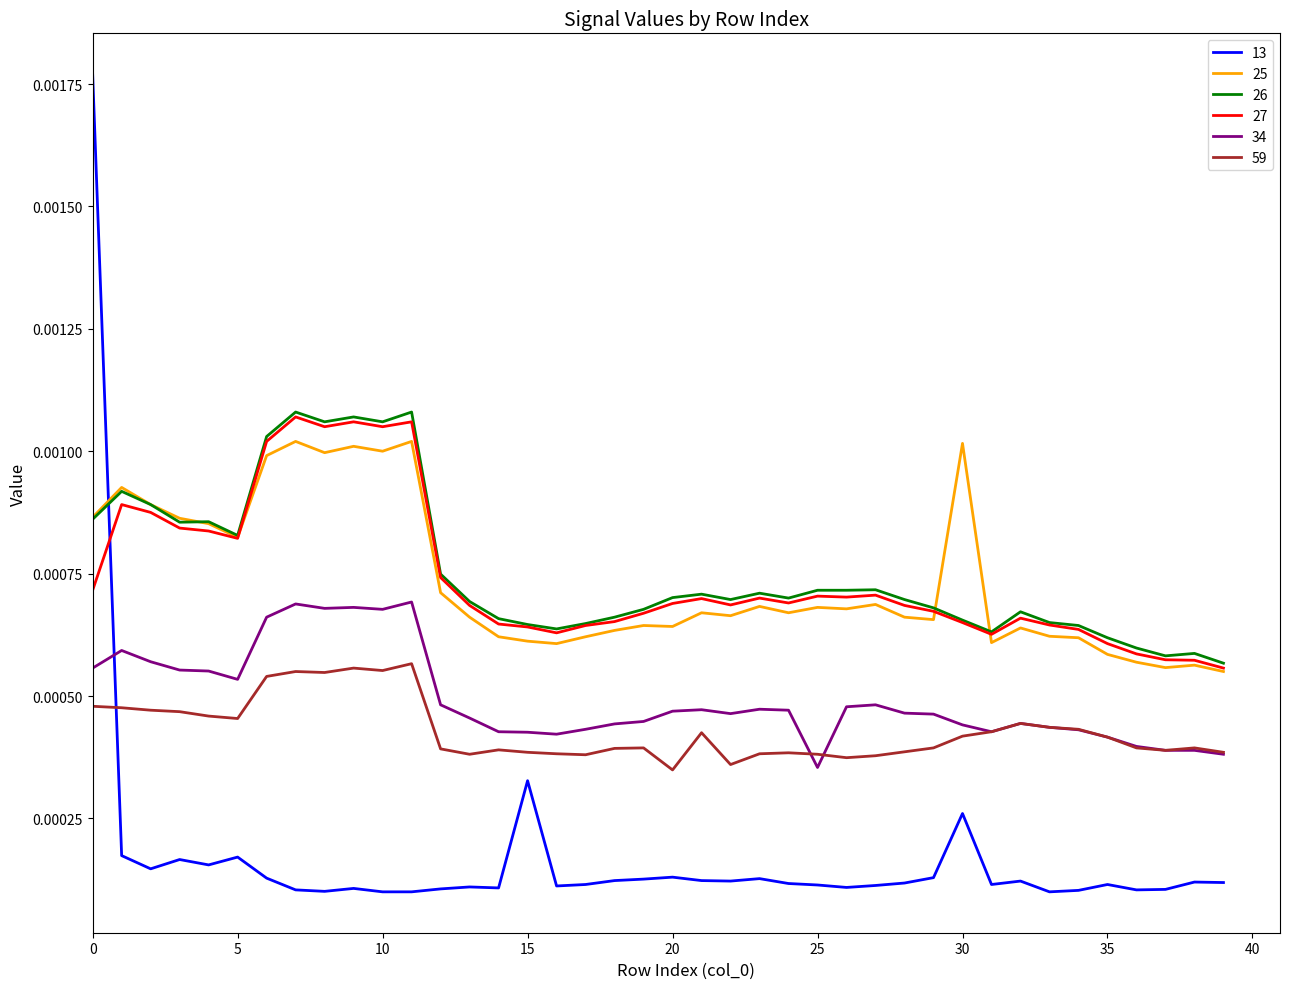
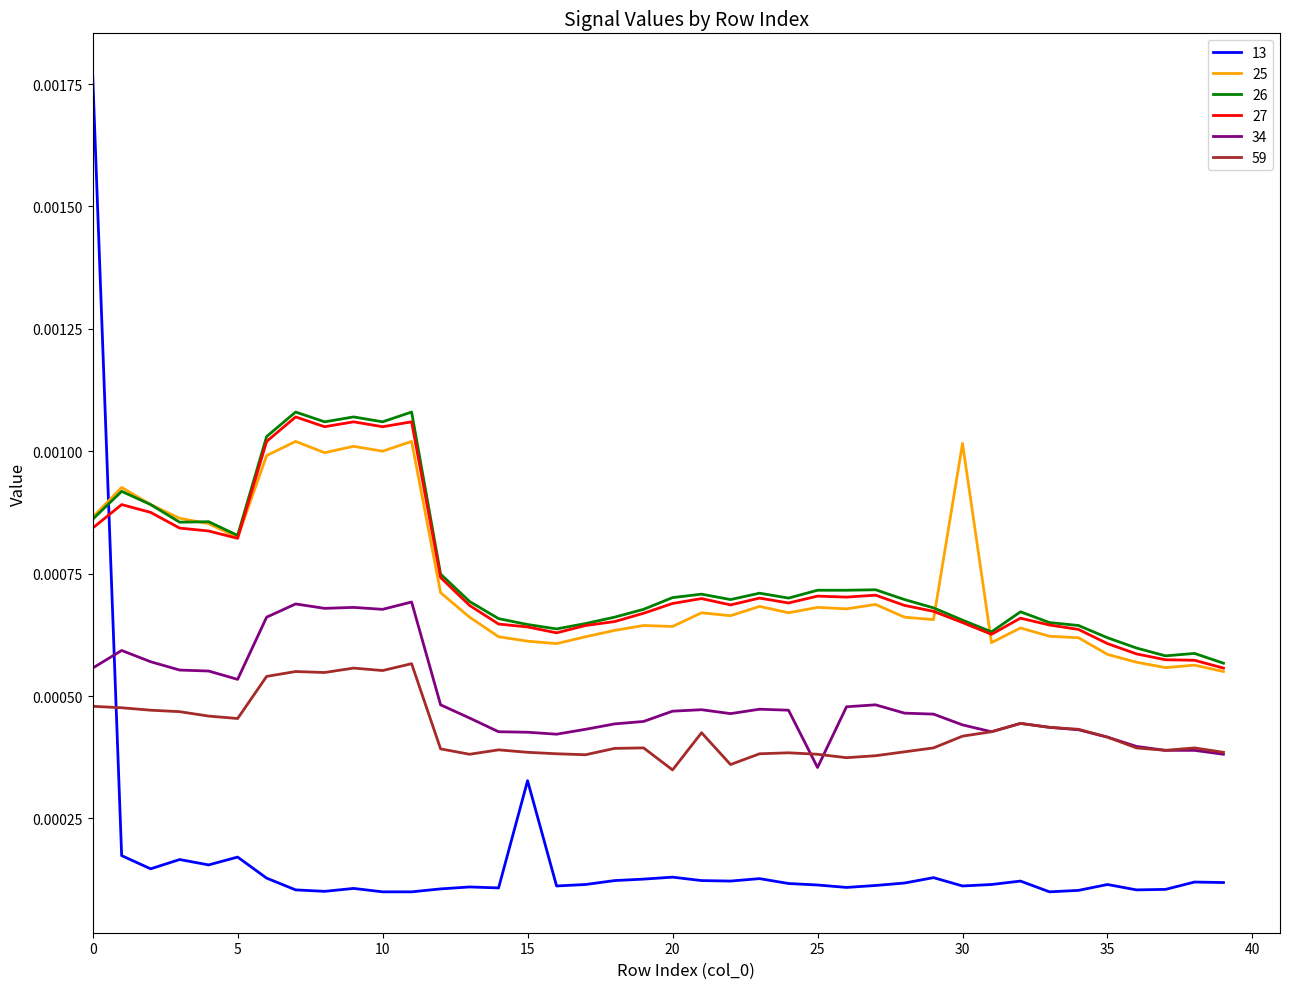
  {
    "13": {
      "0": 0.00177,
      "5": 0.00017,
      "10": 0.00010,
      "15": 0.00033,
      "20": 0.00013,
      "25": 0.00011,
-     "30": 0.00026,
+     "30": 0.00011,
      "35": 0.00012
    },
    "25": {
      "10": 0.00100,
      "15": 0.00061,
      "20": 0.00064,
      "25": 0.00068,
      "30": 0.00102,
      "35": 0.00059
    },
    "26": {
      "10": 0.00106,
      "20": 0.00070,
      "25": 0.00072,
      "35": 0.00062
    },
    "27": {
-     "0": 0.00072,
+     "0": 0.00084,
      "10": 0.00105,
      "20": 0.00069,
      "25": 0.00070,
      "35": 0.00061
    },
    "34": {
      "0": 0.00056,
      "5": 0.00053,
      "10": 0.00068,
      "15": 0.00043,
      "20": 0.00047,
      "25": 0.00035,
      "30": 0.00044
    },
    "59": {
      "0": 0.00048,
      "5": 0.00045,
      "10": 0.00055,
      "15": 0.00039,
      "20": 0.00035,
      "25": 0.00038,
      "30": 0.00042
    }
  }
